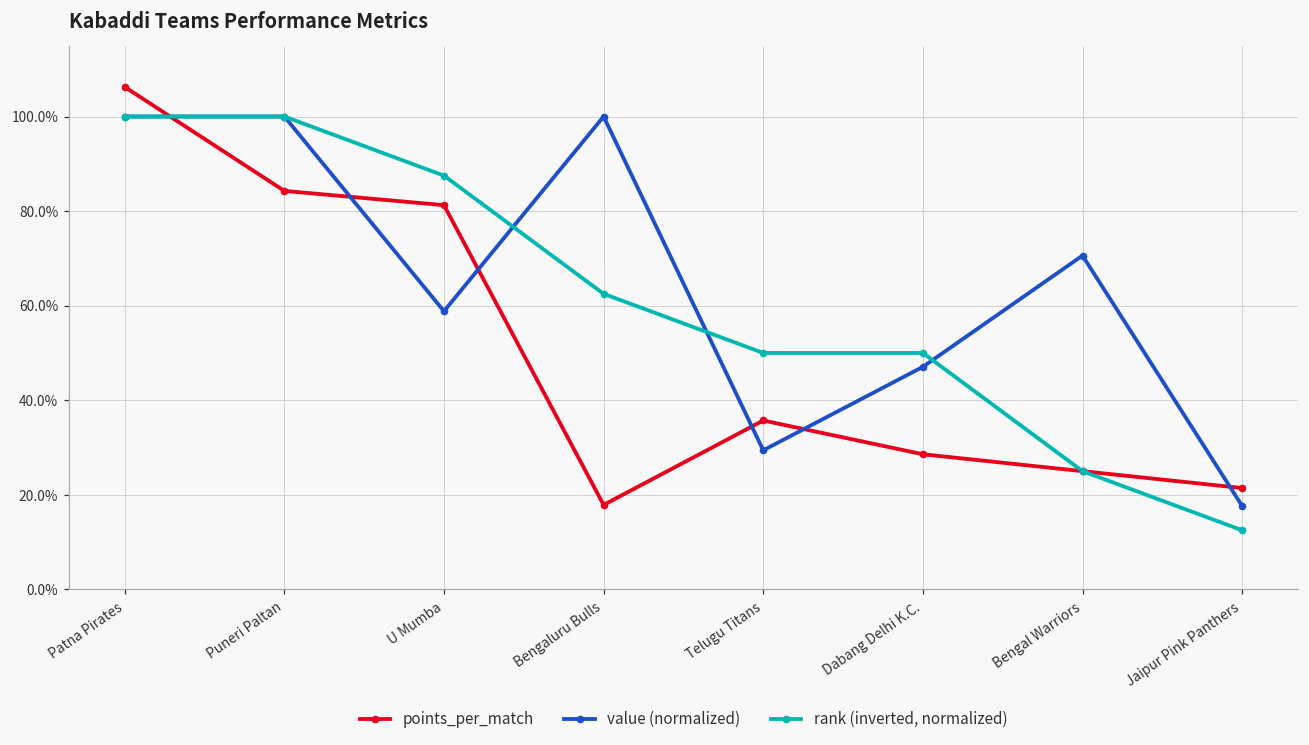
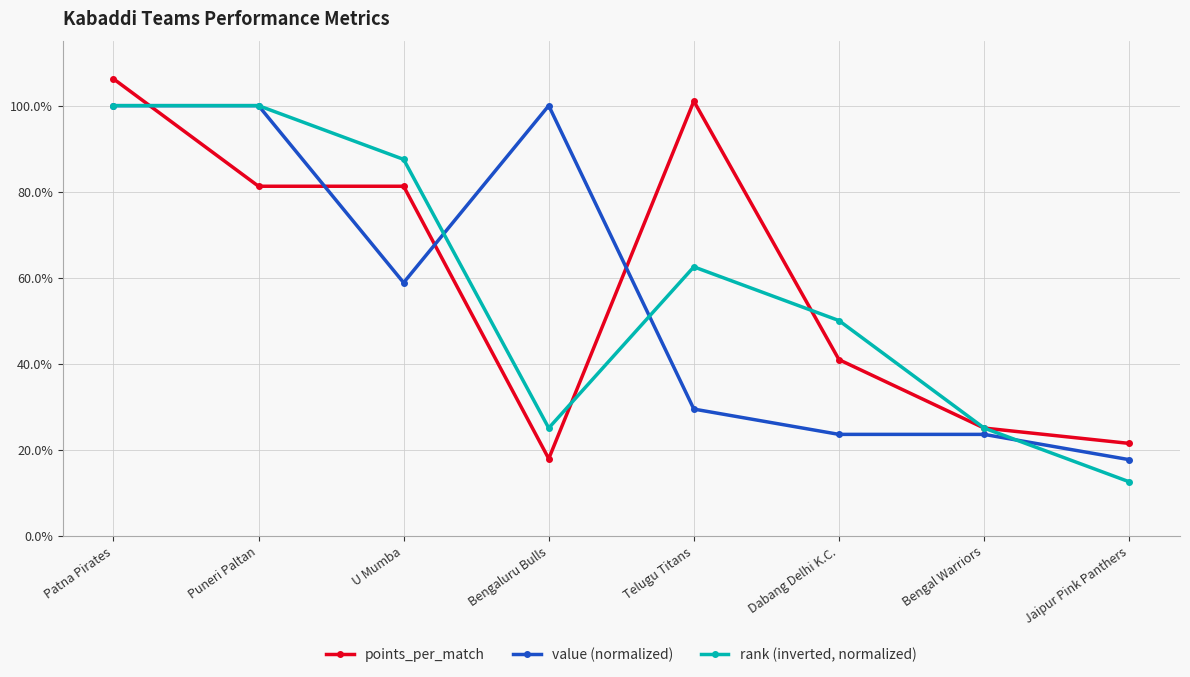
  {
    "points_per_match": {
      "Patna Pirates": "106%",
-     "Puneri Paltan": "84%",
+     "Puneri Paltan": "81%",
      "U Mumba": "81%",
      "Bengaluru Bulls": "18%",
-     "Telugu Titans": "36%",
-     "Dabang Delhi K.C.": "29%",
+     "Telugu Titans": "101%",
+     "Dabang Delhi K.C.": "41%",
      "Jaipur Pink Panthers": "21%"
    },
    "value (normalized)": {
      "U Mumba": "59%",
      "Bengaluru Bulls": "100%",
      "Telugu Titans": "29%",
-     "Dabang Delhi K.C.": "47%",
-     "Bengal Warriors": "71%",
+     "Dabang Delhi K.C.": "24%",
+     "Bengal Warriors": "24%",
      "Jaipur Pink Panthers": "18%"
    },
    "rank (inverted, normalized)": {
      "U Mumba": "88%",
-     "Bengaluru Bulls": "63%",
-     "Telugu Titans": "50%",
+     "Bengaluru Bulls": "25%",
+     "Telugu Titans": "63%",
      "Dabang Delhi K.C.": "50%",
      "Jaipur Pink Panthers": "13%"
    }
  }
